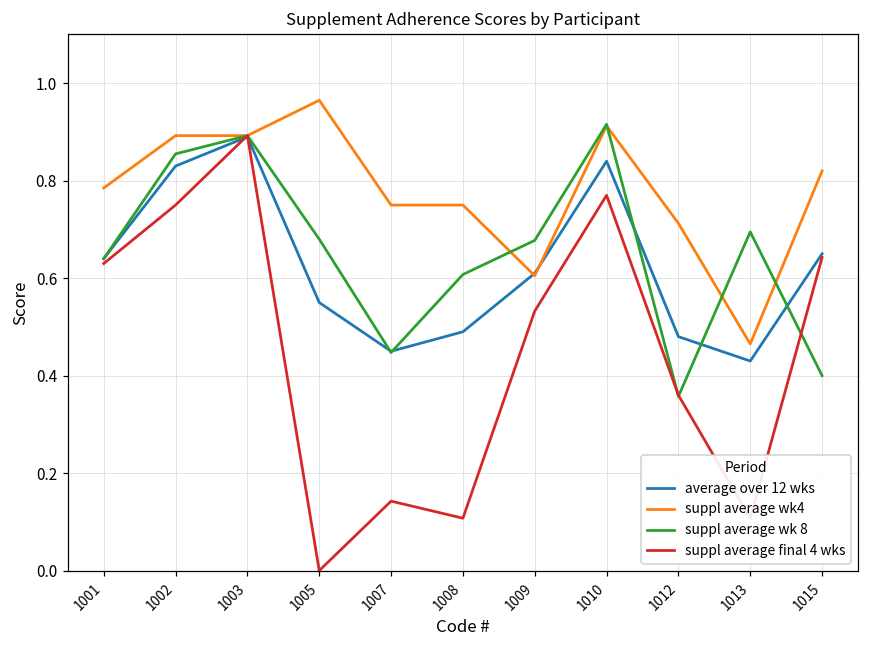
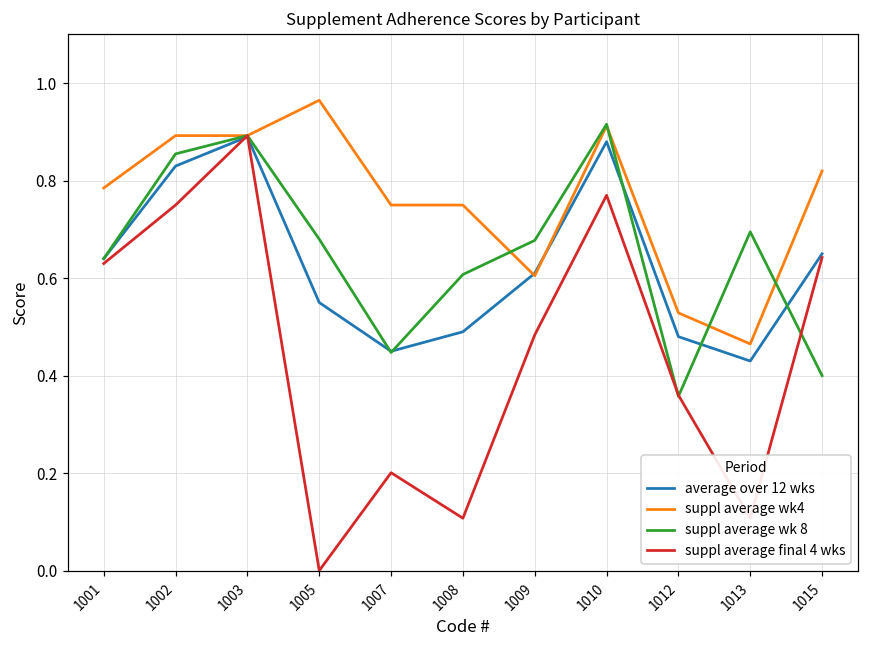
  {
    "average over 12 wks": {
      "1002": 0.83,
      "1005": 0.55,
      "1008": 0.49,
-     "1010": 0.84,
+     "1010": 0.88,
      "1012": 0.48,
      "1013": 0.43,
      "1015": 0.65
    },
    "suppl average wk4": {
      "1001": 0.79,
      "1002": 0.89,
      "1005": 0.97,
      "1007": 0.75,
      "1008": 0.75,
-     "1012": 0.71,
+     "1012": 0.53,
      "1013": 0.47,
      "1015": 0.82
    },
    "suppl average wk 8": {
      "1002": 0.86,
      "1005": 0.68,
      "1008": 0.61,
      "1009": 0.68,
      "1013": 0.70,
      "1015": 0.40
    },
    "suppl average final 4 wks": {
      "1001": 0.63,
      "1002": 0.75,
      "1005": 0.00,
-     "1007": 0.14,
+     "1007": 0.20,
      "1008": 0.11,
-     "1009": 0.53,
+     "1009": 0.48,
      "1010": 0.77,
      "1015": 0.64
    }
  }
